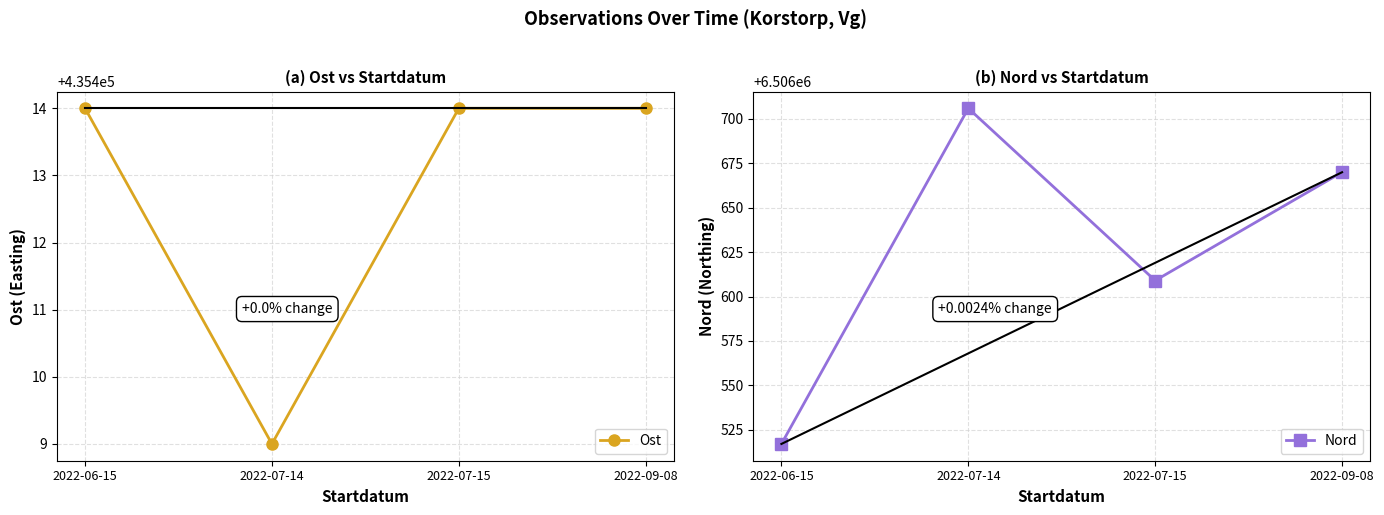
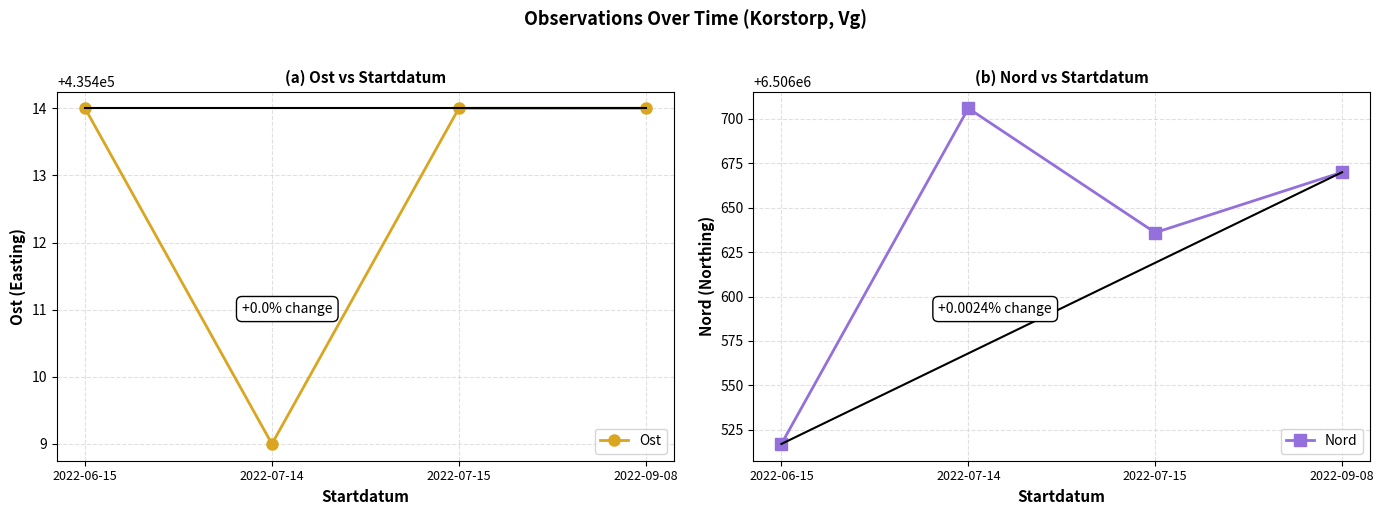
  {
    "(a) Ost vs Startdatum": {
      "Ost": {
        "2022-07-14": 435409.0,
        "2022-07-15": 435414.0
      }
    },
    "(b) Nord vs Startdatum": {
      "Nord": {
        "2022-07-14": 6506706,
-       "2022-07-15": 6506609
+       "2022-07-15": 6506636
      }
    }
  }
